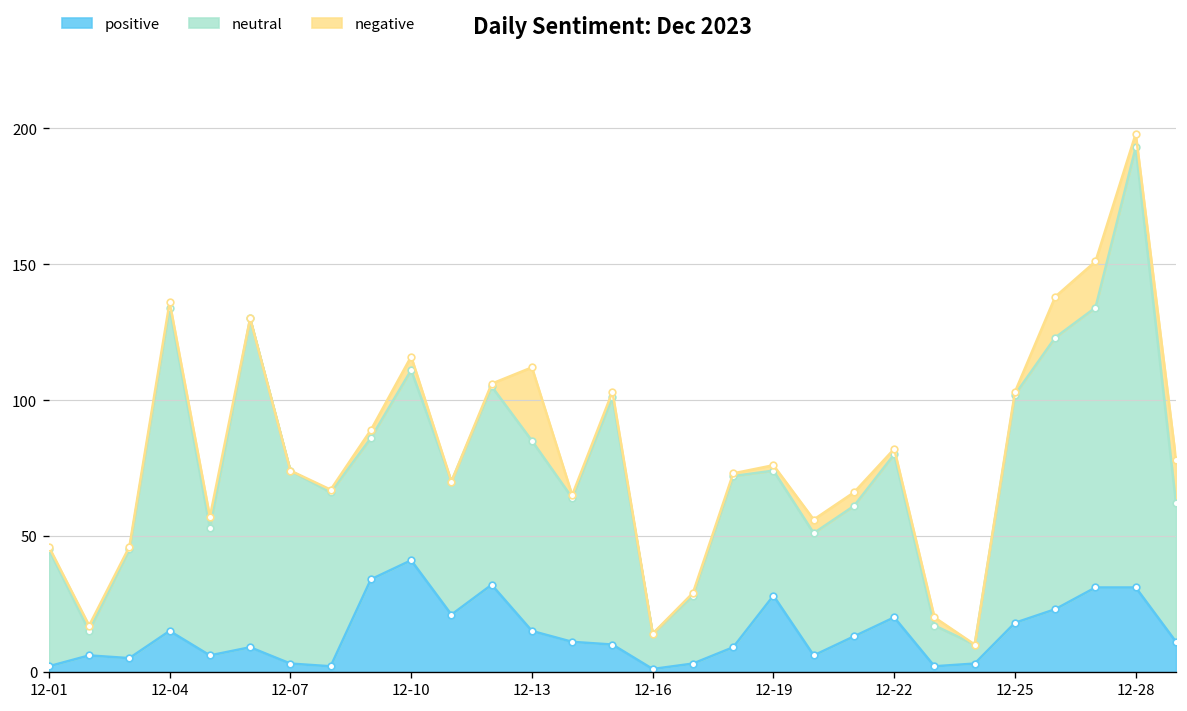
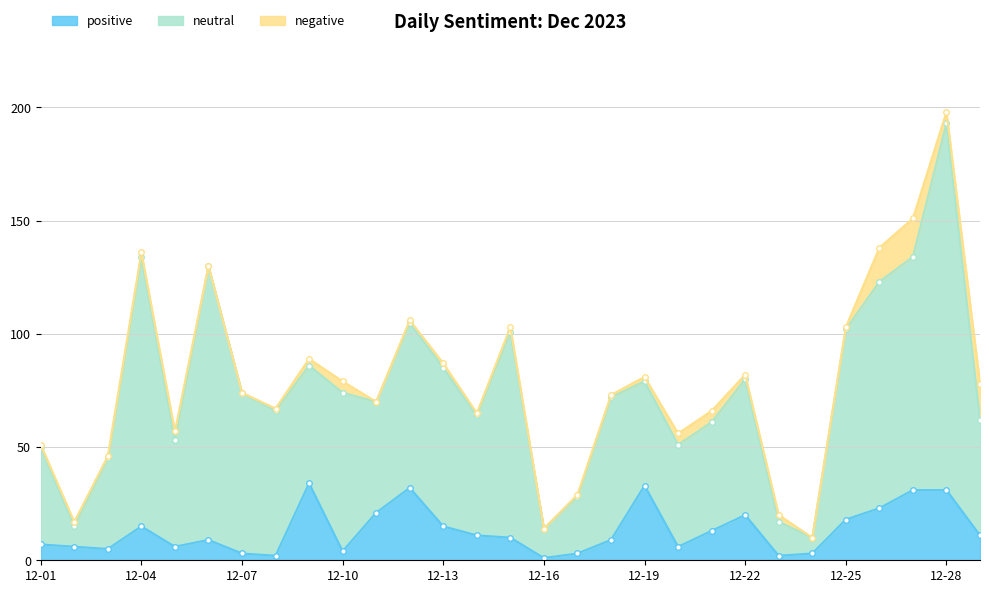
  {
    "positive": {
-     "12-01": 2,
+     "12-01": 7,
      "12-04": 15,
      "12-07": 3,
-     "12-10": 41,
+     "12-10": 4,
      "12-13": 15,
      "12-16": 1,
-     "12-19": 28,
+     "12-19": 33,
      "12-22": 20,
      "12-25": 18,
      "12-28": 31
    },
    "neutral": {
      "12-04": 119,
      "12-10": 70,
      "12-13": 70,
      "12-19": 46,
      "12-22": 60,
      "12-28": 162
    },
    "negative": {
      "12-04": 2,
      "12-10": 5,
-     "12-13": 27,
+     "12-13": 2,
      "12-19": 2,
      "12-22": 2,
      "12-28": 5
    }
  }
